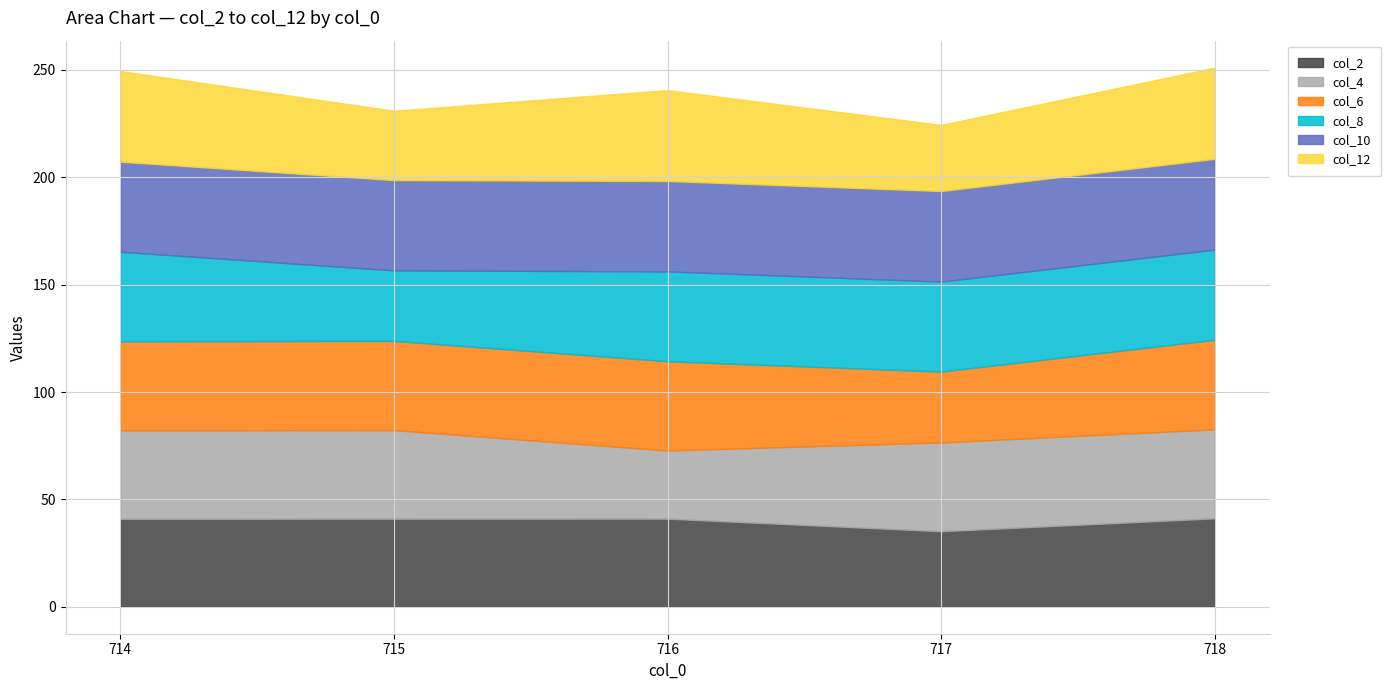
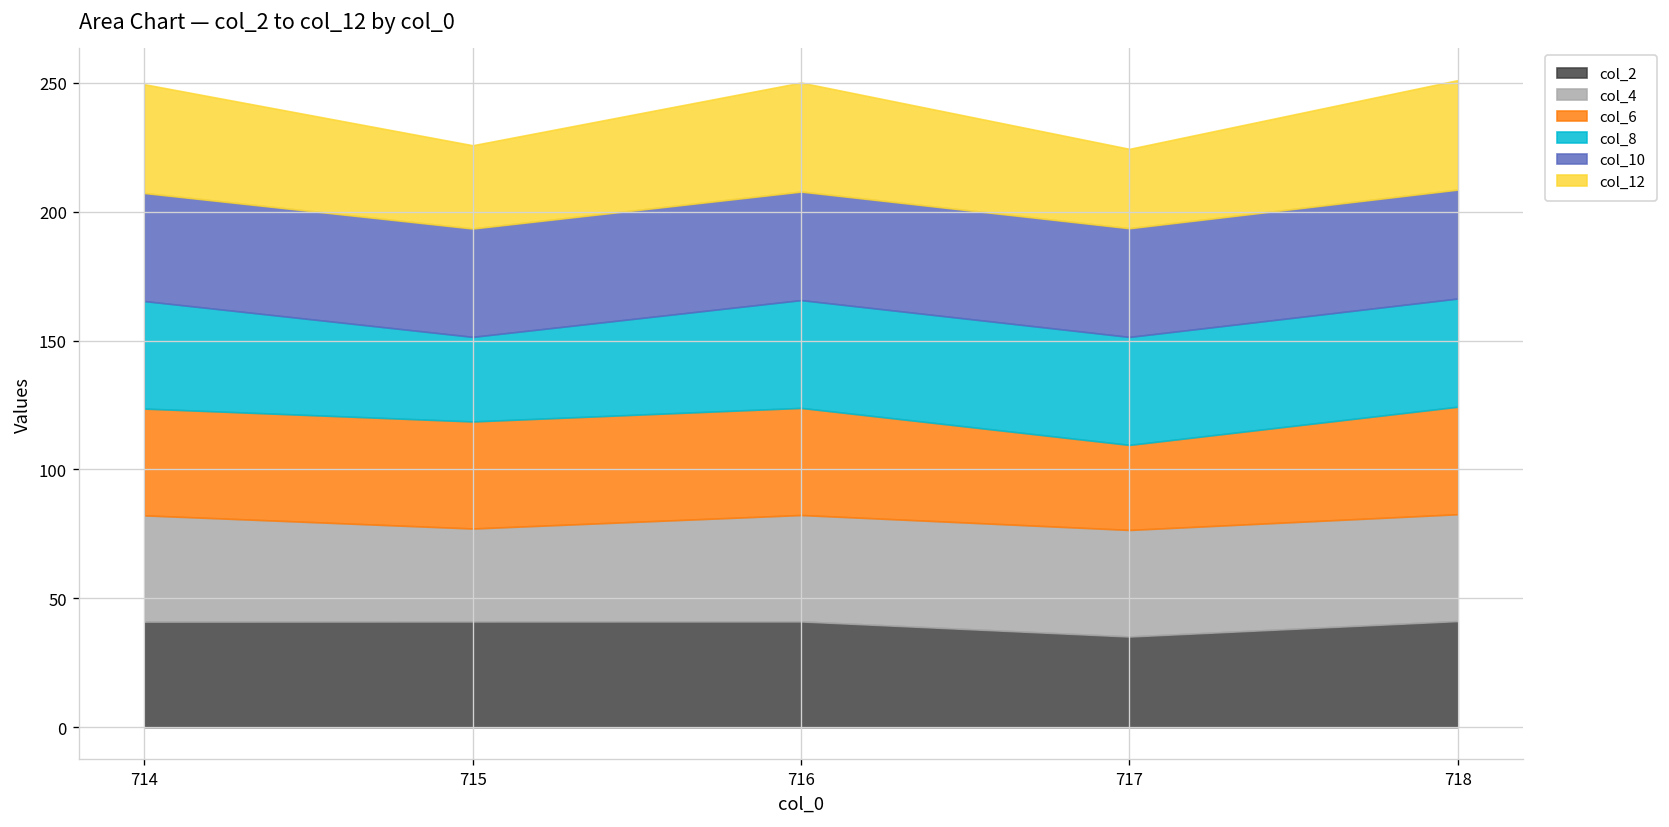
  {
    "col_2": {
      "714": 41,
      "715": 41,
      "716": 41,
      "717": 35,
      "718": 41
    },
    "col_4": {
      "714": 41,
-     "715": 41,
-     "716": 32,
+     "715": 36,
+     "716": 41,
      "717": 41,
      "718": 41
    },
    "col_6": {
      "714": 41,
      "715": 42,
      "716": 42,
      "717": 33,
      "718": 42
    },
    "col_8": {
      "714": 42,
      "715": 33,
      "716": 42,
      "717": 42,
      "718": 42
    },
    "col_10": {
      "714": 42,
      "715": 42,
      "716": 42,
      "717": 42,
      "718": 42
    },
    "col_12": {
      "714": 42,
      "715": 32,
      "716": 42,
      "717": 31,
      "718": 42
    }
  }
